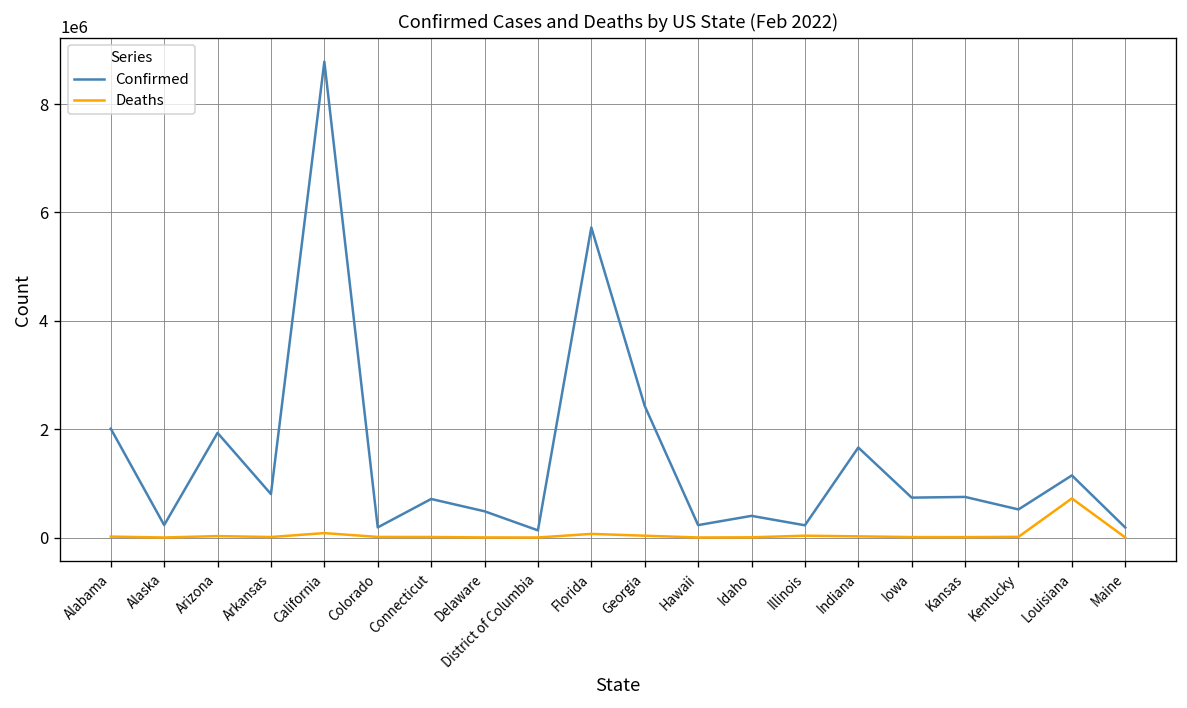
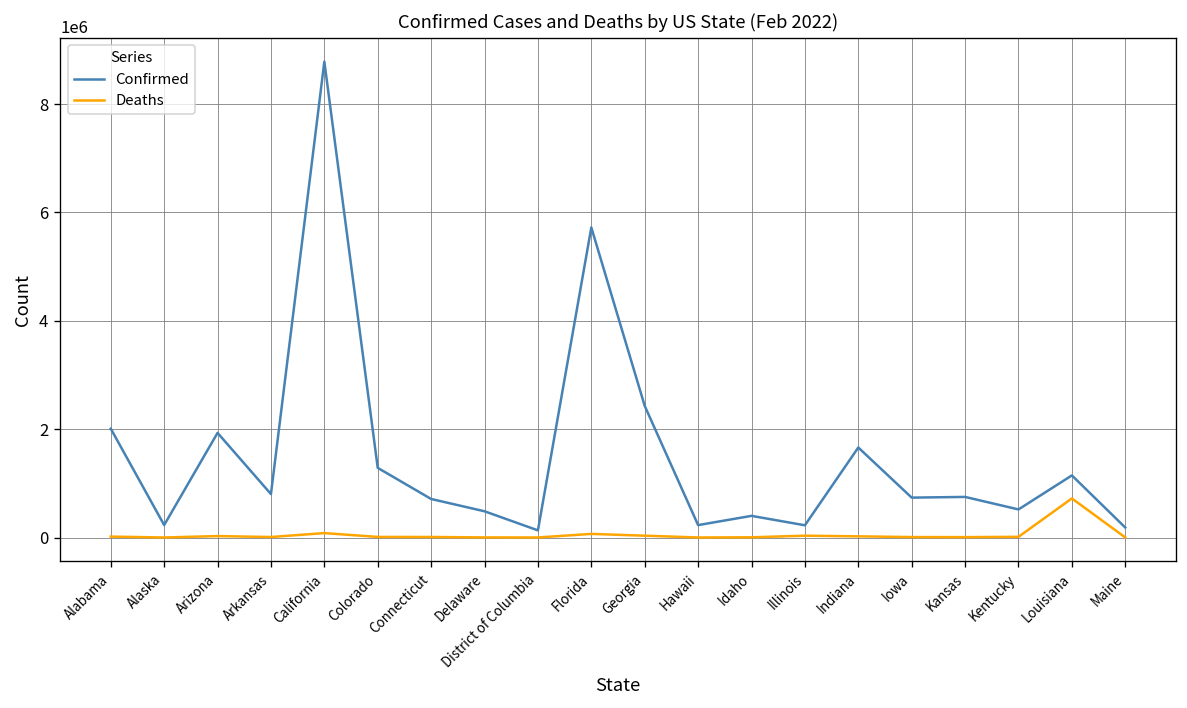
  {
    "Confirmed": {
      "Alabama": 2000000,
      "Alaska": 200000,
      "Arizona": 1900000,
      "Arkansas": 800000,
      "California": 8800000,
-     "Colorado": 200000,
+     "Colorado": 1300000,
      "Connecticut": 700000,
      "Delaware": 500000,
      "District of Columbia": 100000,
      "Florida": 5700000,
      "Georgia": 2400000,
      "Hawaii": 200000,
      "Idaho": 400000,
      "Illinois": 200000,
      "Indiana": 1700000,
      "Iowa": 700000,
      "Kansas": 700000,
      "Kentucky": 500000,
      "Louisiana": 1100000,
      "Maine": 200000
    },
    "Deaths": {
      "Alabama": 0,
      "Alaska": 0,
      "Arizona": 0,
      "Arkansas": 0,
      "California": 100000,
      "Colorado": 0,
      "Connecticut": 0,
      "Delaware": 0,
      "District of Columbia": 0,
      "Florida": 100000,
      "Georgia": 0,
      "Hawaii": 0,
      "Idaho": 0,
      "Illinois": 0,
      "Indiana": 0,
      "Iowa": 0,
      "Kansas": 0,
      "Kentucky": 0,
      "Louisiana": 700000,
      "Maine": 0
    }
  }
